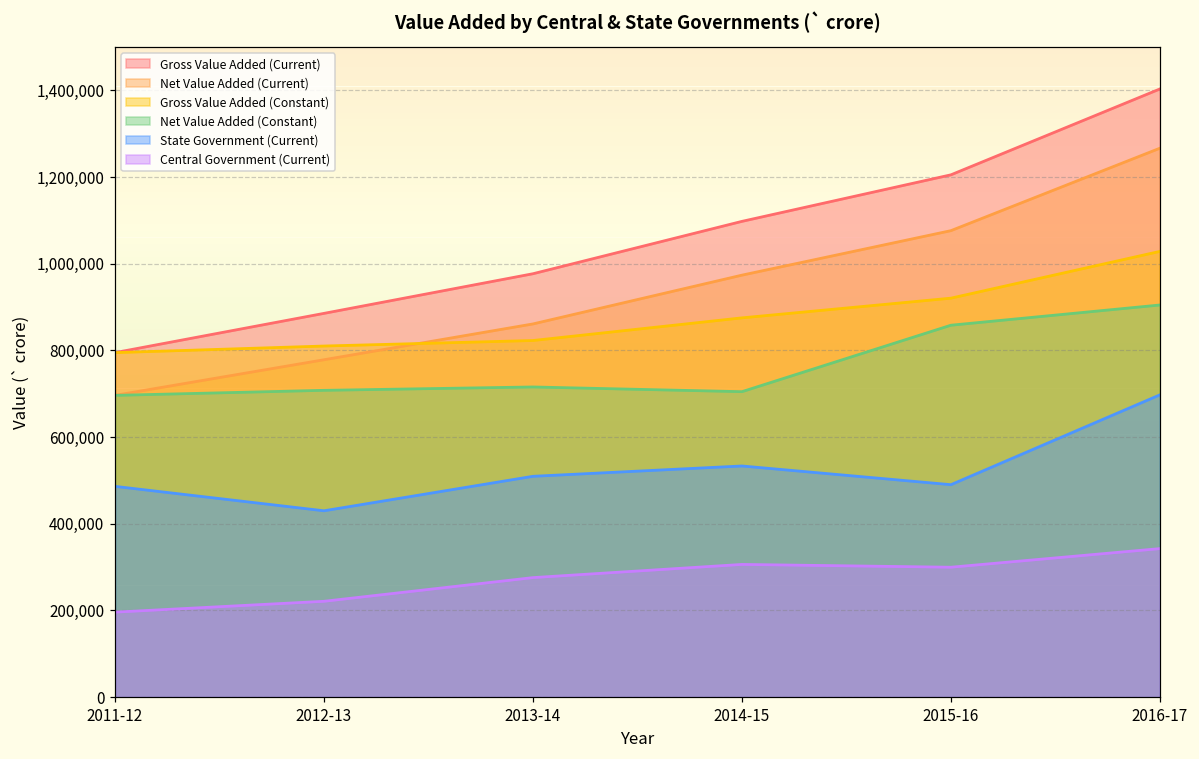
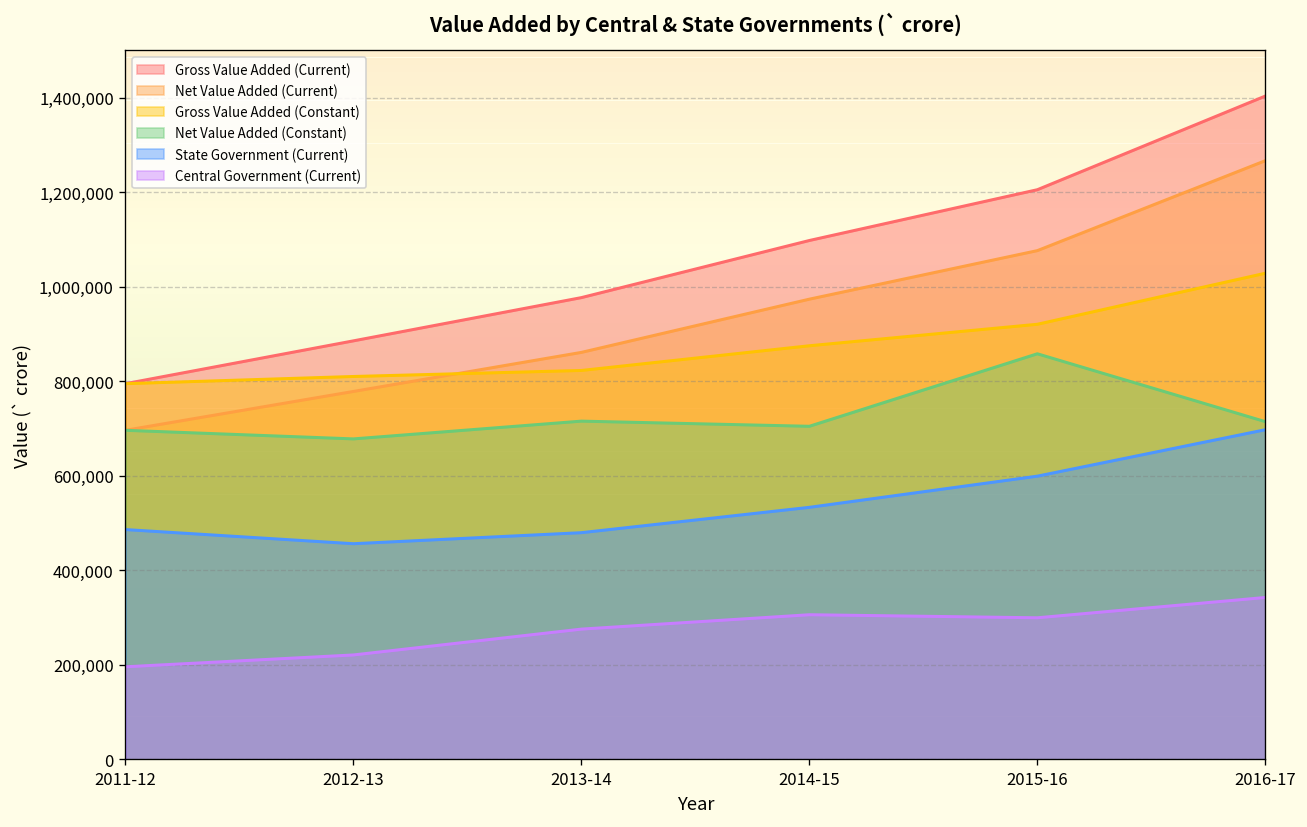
  {
    "Net Value Added (Constant)": {
-     "2012-13": "710,000",
+     "2012-13": "680,000",
      "2013-14": "720,000",
      "2014-15": "700,000",
      "2015-16": "860,000",
-     "2016-17": "900,000"
+     "2016-17": "710,000"
    },
    "State Government (Current)": {
      "2011-12": "490,000",
-     "2012-13": "430,000",
-     "2013-14": "510,000",
+     "2012-13": "460,000",
+     "2013-14": "480,000",
      "2014-15": "530,000",
-     "2015-16": "490,000",
+     "2015-16": "600,000",
      "2016-17": "700,000"
    },
    "Central Government (Current)": {
      "2011-12": "200,000",
      "2012-13": "220,000",
      "2013-14": "280,000",
      "2014-15": "310,000",
      "2015-16": "300,000",
      "2016-17": "340,000"
    }
  }
